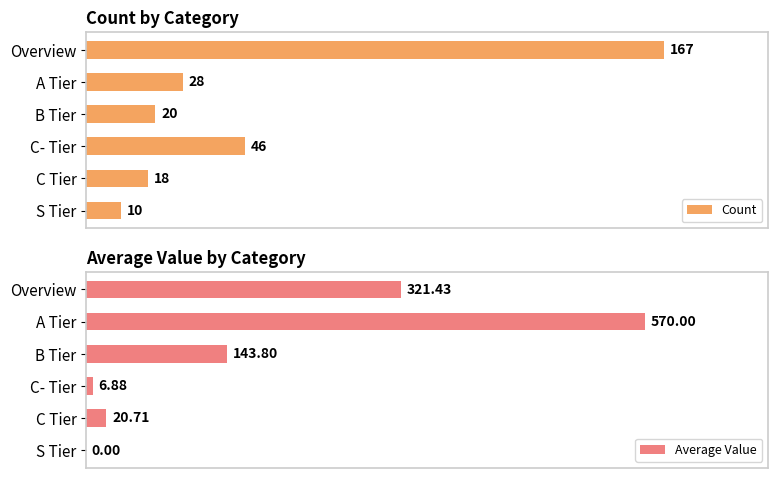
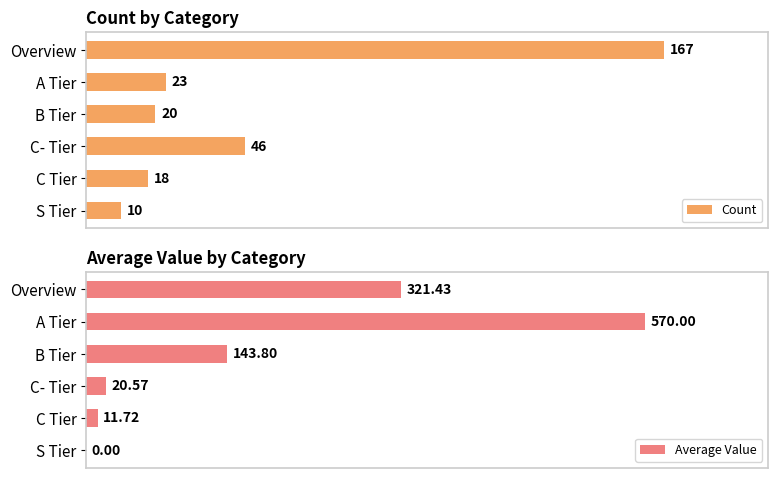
  {
    "Count by Category": {
      "Overview": 167,
-     "A Tier": 28,
+     "A Tier": 23,
      "B Tier": 20,
      "C- Tier": 46,
      "C Tier": 18,
      "S Tier": 10
    },
    "Average Value by Category": {
      "Overview": 321.43,
      "A Tier": 570.00,
      "B Tier": 143.80,
-     "C- Tier": 6.88,
-     "C Tier": 20.71,
+     "C- Tier": 20.57,
+     "C Tier": 11.72,
      "S Tier": 0.00
    }
  }
